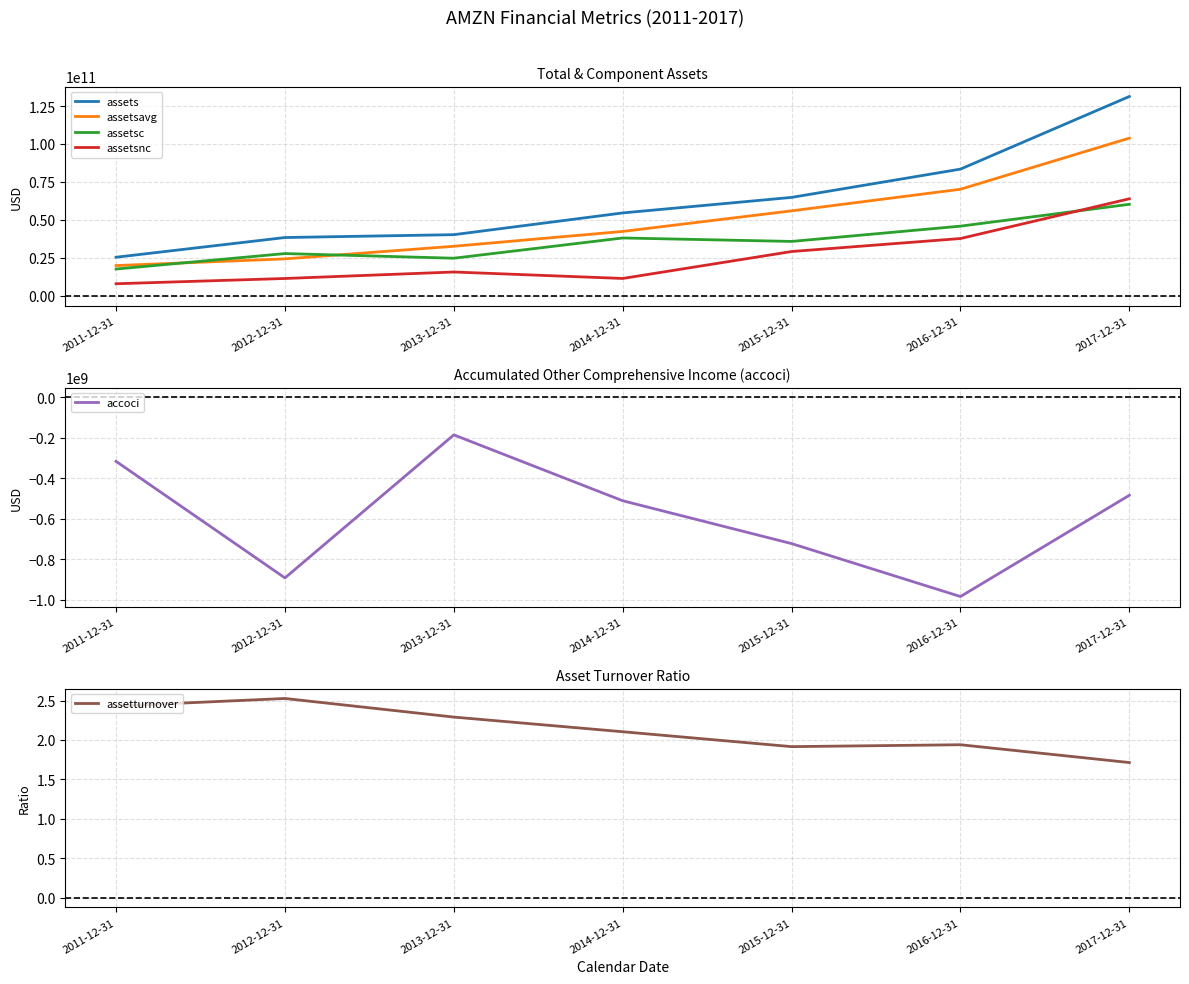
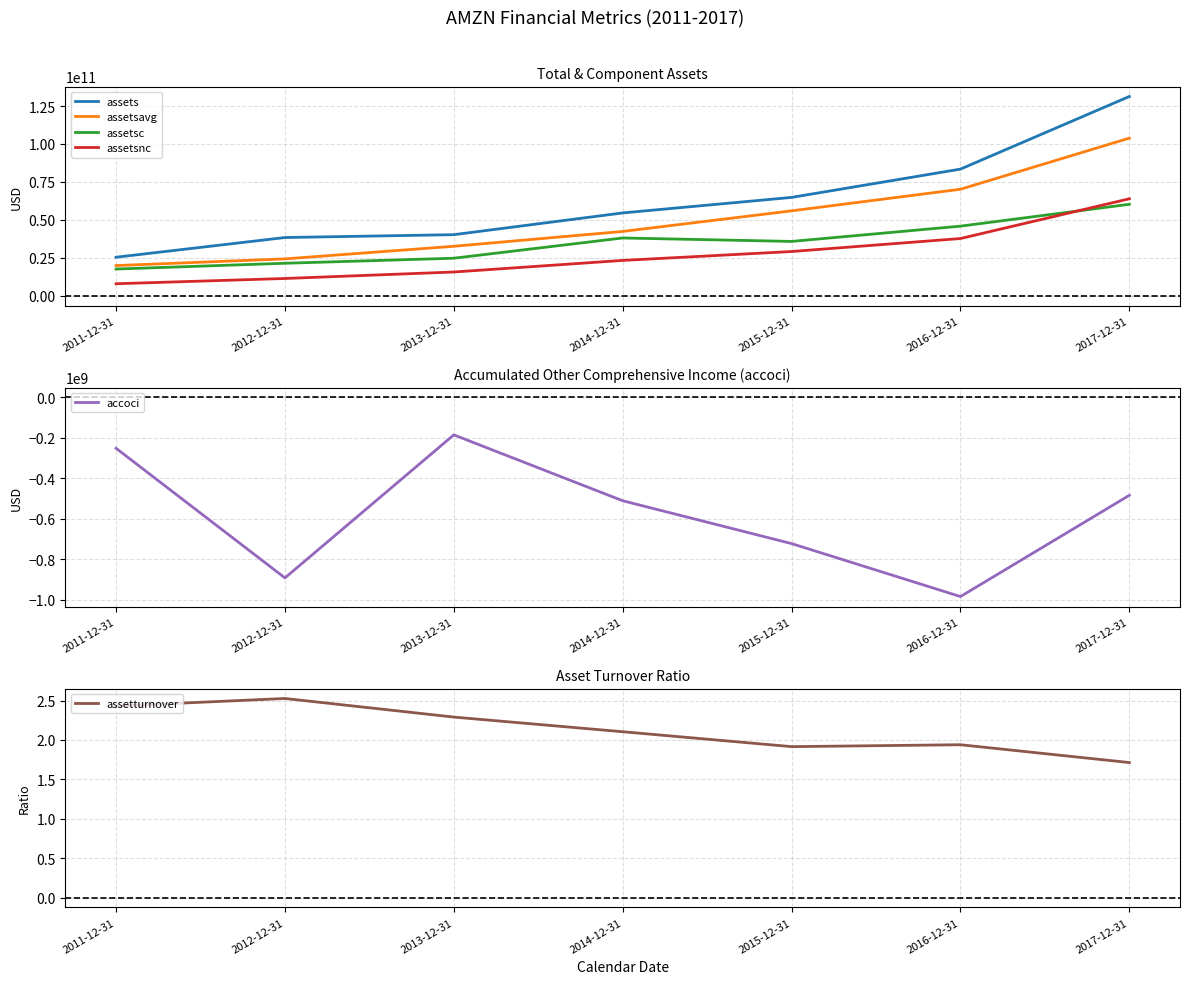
  {
    "Total & Component Assets": {
      "assets": {
        "2011-12-31": 25000000000,
        "2012-12-31": 38000000000,
        "2013-12-31": 40000000000,
        "2014-12-31": 55000000000,
        "2015-12-31": 65000000000,
        "2016-12-31": 83000000000,
        "2017-12-31": 131000000000
      },
      "assetsavg": {
        "2011-12-31": 20000000000,
        "2012-12-31": 24000000000,
        "2013-12-31": 33000000000,
        "2014-12-31": 42000000000,
        "2015-12-31": 56000000000,
        "2016-12-31": 70000000000,
        "2017-12-31": 104000000000
      },
      "assetsc": {
        "2011-12-31": 17000000000,
-       "2012-12-31": 28000000000,
+       "2012-12-31": 21000000000,
        "2013-12-31": 25000000000,
        "2014-12-31": 38000000000,
        "2015-12-31": 36000000000,
        "2016-12-31": 46000000000,
        "2017-12-31": 60000000000
      },
      "assetsnc": {
        "2011-12-31": 8000000000,
        "2012-12-31": 11000000000,
        "2013-12-31": 16000000000,
-       "2014-12-31": 11000000000,
+       "2014-12-31": 23000000000,
        "2015-12-31": 29000000000,
        "2016-12-31": 38000000000,
        "2017-12-31": 64000000000
      }
    },
    "Accumulated Other Comprehensive Income (accoci)": {
-     "2011-12-31": -320000000,
+     "2011-12-31": -250000000,
      "2012-12-31": -890000000,
      "2013-12-31": -190000000,
      "2014-12-31": -510000000,
      "2015-12-31": -720000000,
      "2016-12-31": -990000000,
      "2017-12-31": -480000000
    },
    "Asset Turnover Ratio": {
      "2012-12-31": 2.5,
      "2013-12-31": 2.3,
      "2014-12-31": 2.1,
      "2015-12-31": 1.9,
      "2016-12-31": 1.9,
      "2017-12-31": 1.7
    }
  }
